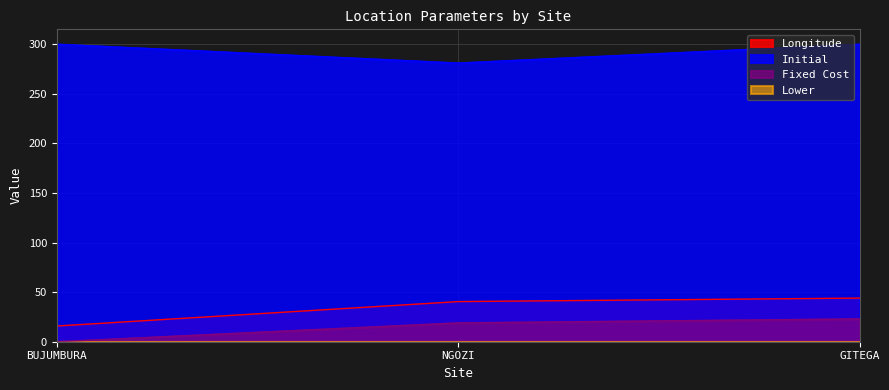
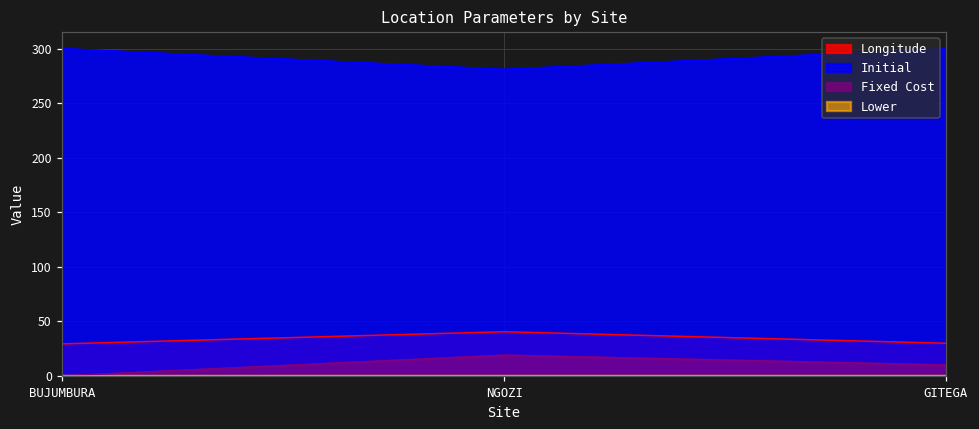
  {
    "Longitude": {
-     "BUJUMBURA": 20,
+     "BUJUMBURA": 30,
      "NGOZI": 40,
-     "GITEGA": 40
+     "GITEGA": 30
    },
    "Initial": {
      "BUJUMBURA": 300,
      "NGOZI": 280,
      "GITEGA": 300
    },
    "Fixed Cost": {
      "NGOZI": 20,
-     "GITEGA": 20
+     "GITEGA": 10
    },
    "Lower": {
      "NGOZI": 0,
      "GITEGA": 0
    }
  }
